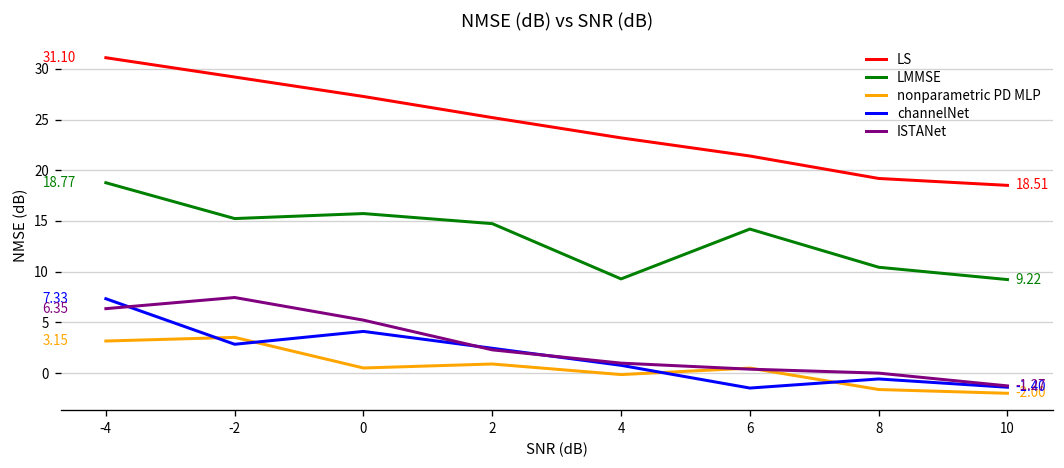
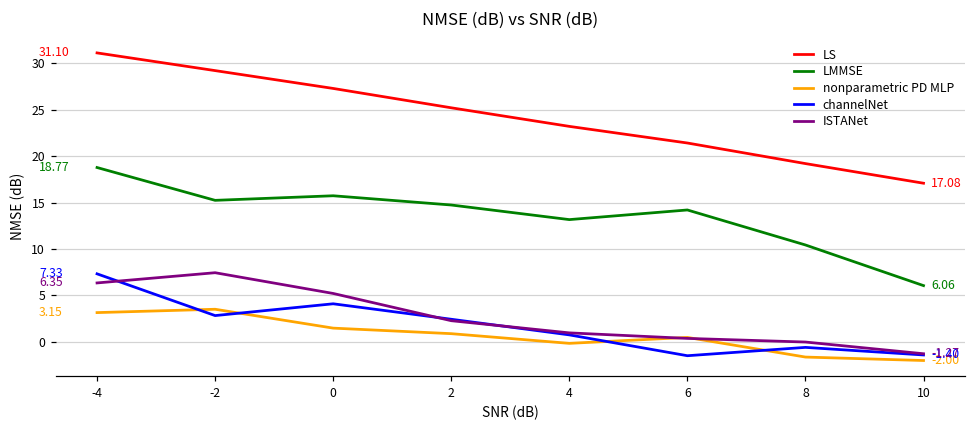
  {
    "LS": {
-     "10": 18.51
+     "10": 17.08
    },
    "LMMSE": {
-     "4": 9,
-     "10": 9.22
+     "4": 13,
+     "10": 6.06
    },
    "nonparametric PD MLP": {
      "-4": 3,
      "-2": 4,
-     "0": 0,
+     "0": 1,
      "2": 1,
      "4": 0,
      "8": -2
    },
    "channelNet": {
      "-4": 7,
      "-2": 3,
      "0": 4,
      "6": -1,
      "8": -1
    },
    "ISTANet": {
      "-4": 6,
      "-2": 7,
      "0": 5,
      "8": 0
    }
  }
